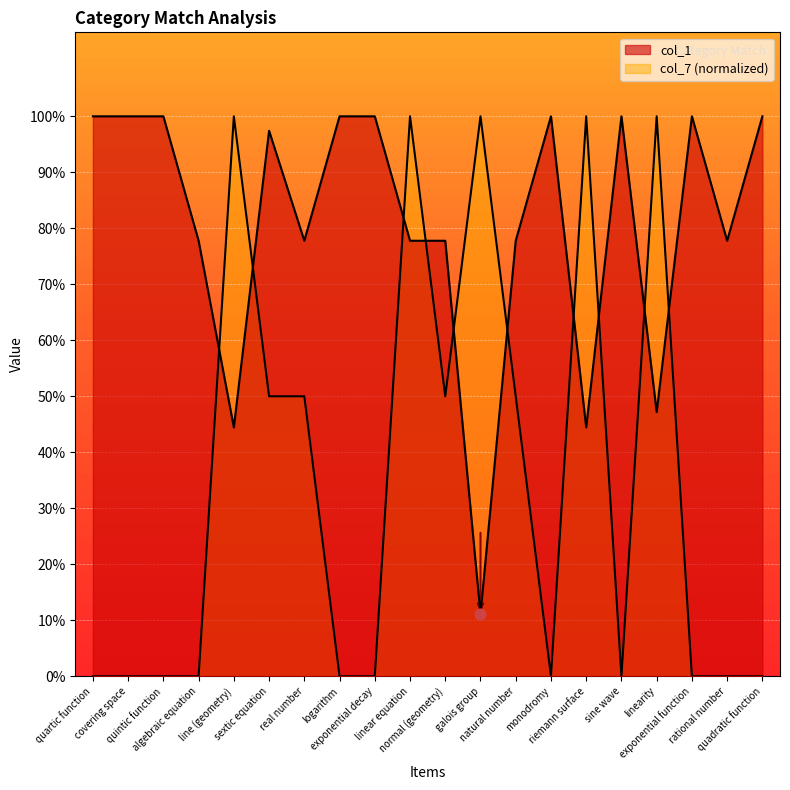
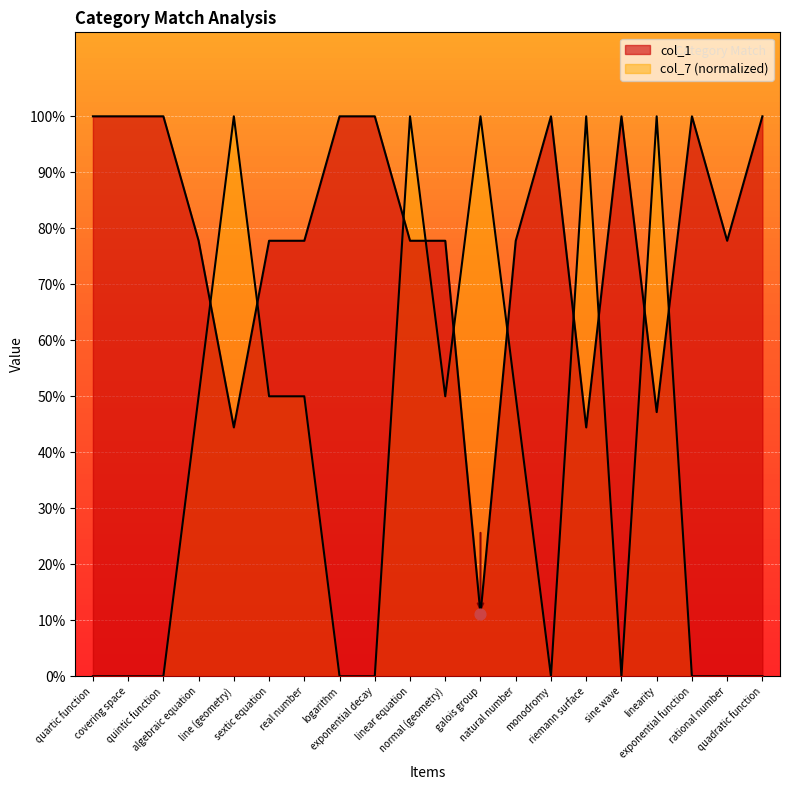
  {
    "col_1": {
      "quartic function": "100%",
      "covering space": "100%",
      "quintic function": "100%",
      "algebraic equation": "78%",
      "line (geometry)": "44%",
-     "sextic equation": "97%",
+     "sextic equation": "78%",
      "real number": "78%",
      "logarithm": "100%",
      "exponential decay": "100%",
      "linear equation": "78%",
      "normal (geometry)": "78%",
      "natural number": "78%",
      "monodromy": "100%",
      "riemann surface": "44%",
      "sine wave": "100%",
      "linearity": "47%",
      "exponential function": "100%",
      "rational number": "78%",
      "quadratic function": "100%"
    },
    "col_7 (normalized)": {
      "quartic function": "0%",
      "covering space": "0%",
      "quintic function": "0%",
-     "algebraic equation": "0%",
+     "algebraic equation": "50%",
      "line (geometry)": "100%",
      "sextic equation": "50%",
      "real number": "50%",
      "logarithm": "0%",
      "exponential decay": "0%",
      "linear equation": "100%",
      "normal (geometry)": "50%",
      "galois group": "100%",
      "natural number": "50%",
      "monodromy": "0%",
      "riemann surface": "100%",
      "sine wave": "0%",
      "linearity": "100%",
      "exponential function": "0%",
      "rational number": "0%",
      "quadratic function": "0%"
    }
  }
